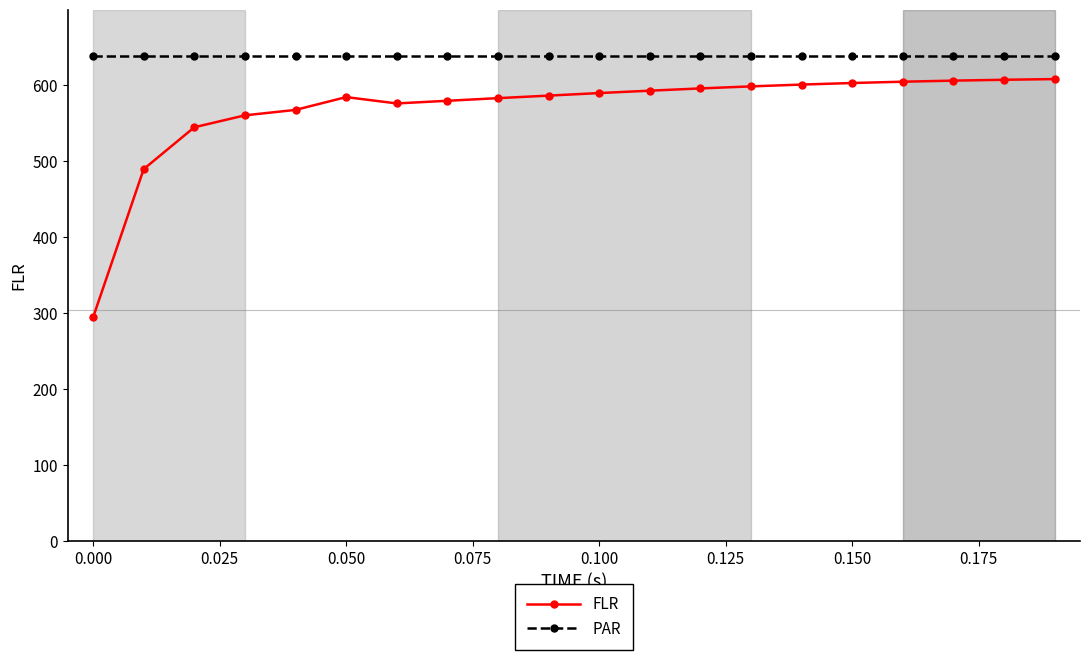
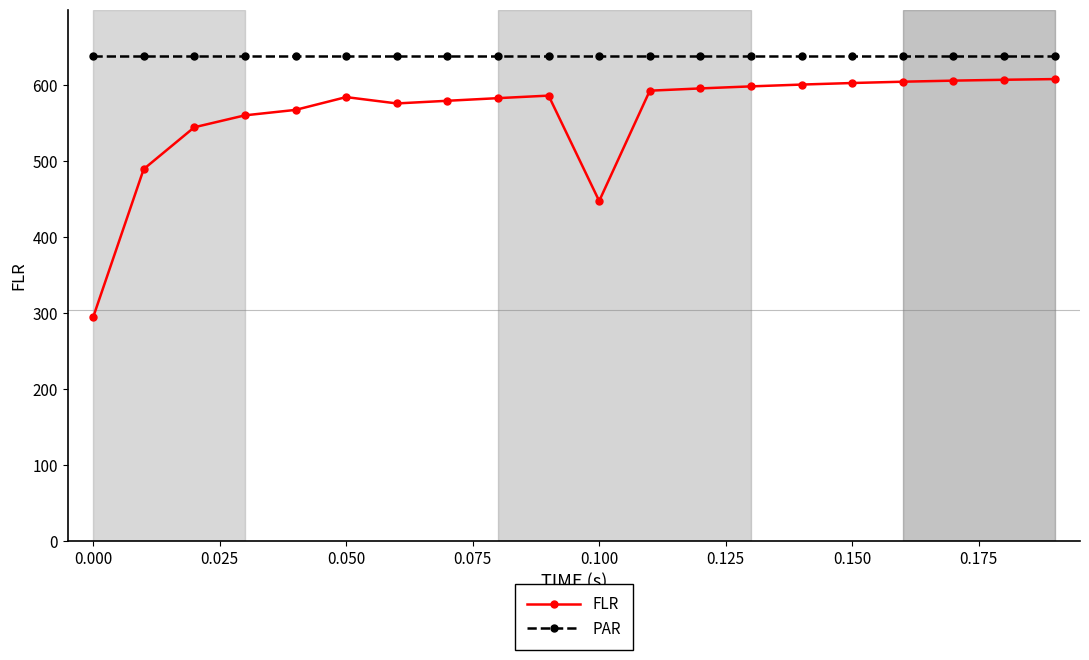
  {
    "FLR": {
      "0.000": 290,
      "0.050": 580,
-     "0.100": 590,
+     "0.100": 450,
      "0.150": 600
    },
    "PAR": {
      "0.000": 640,
      "0.050": 640,
      "0.100": 640,
      "0.150": 640
    }
  }
